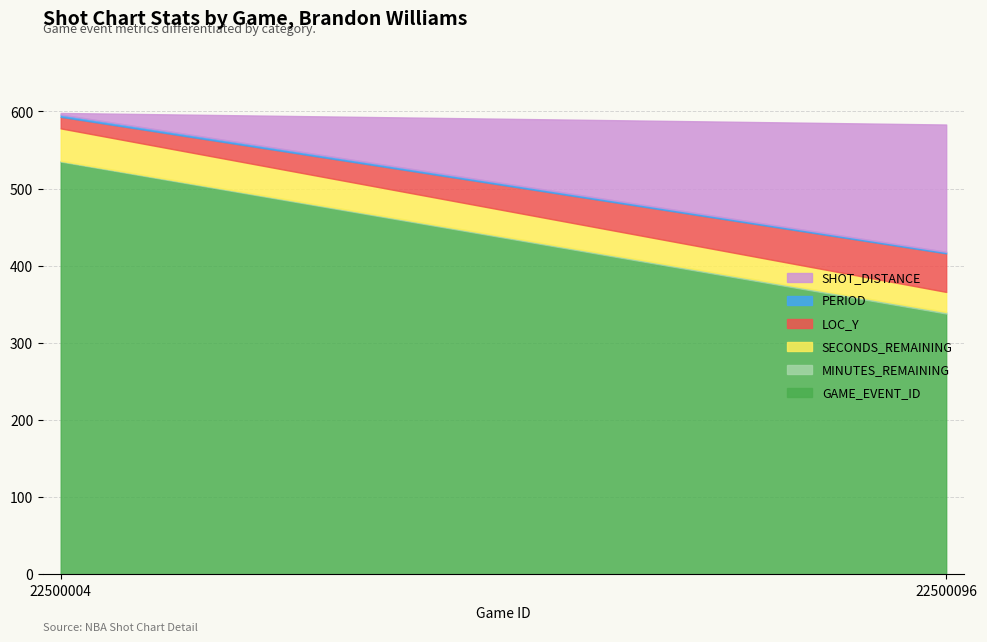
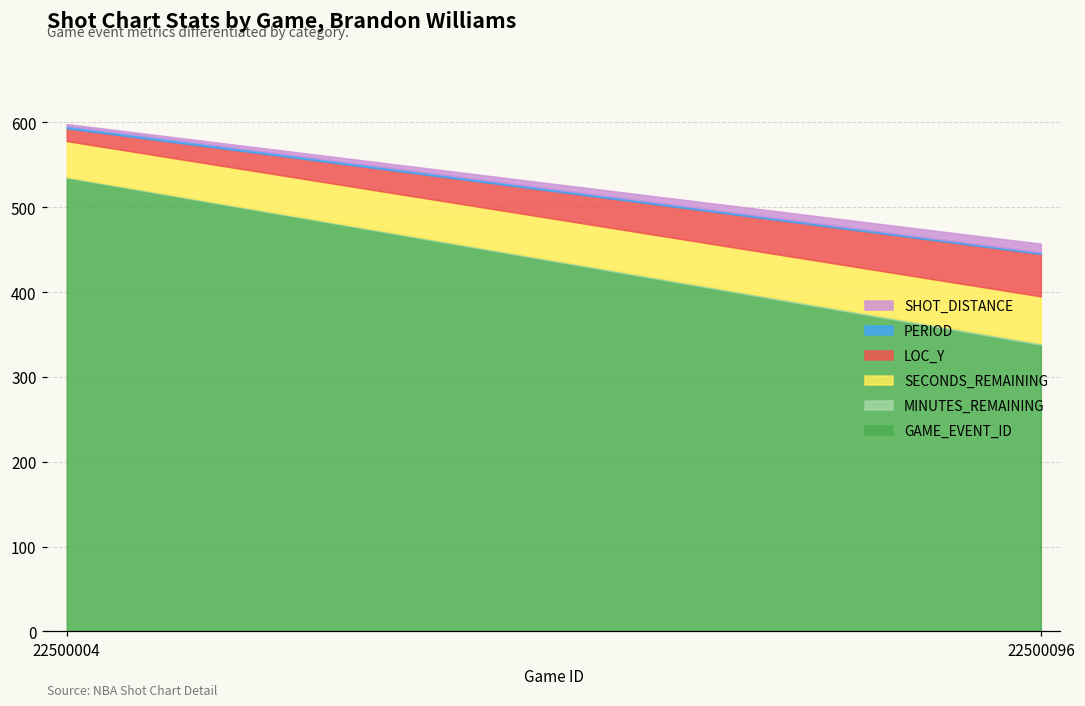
  {
    "SECONDS_REMAINING": {
      "22500004": 40,
-     "22500096": 30
+     "22500096": 60
    },
    "SHOT_DISTANCE": {
-     "22500096": 170
+     "22500096": 10
    }
  }
